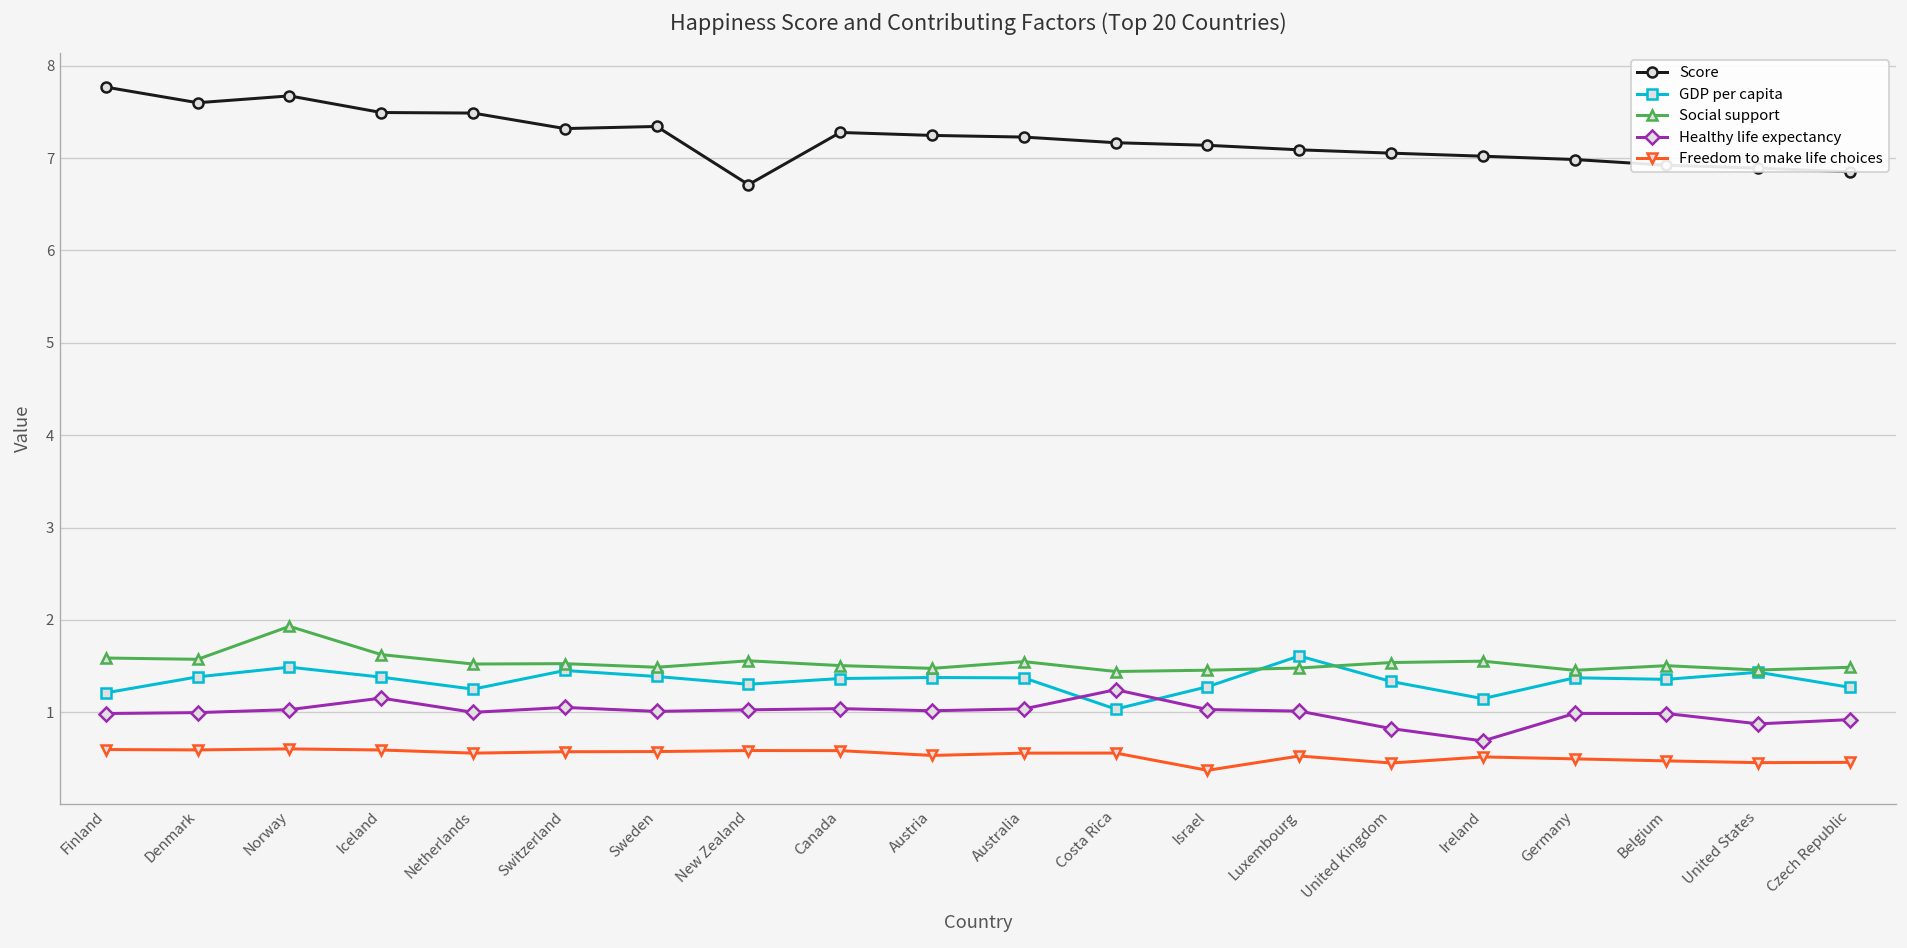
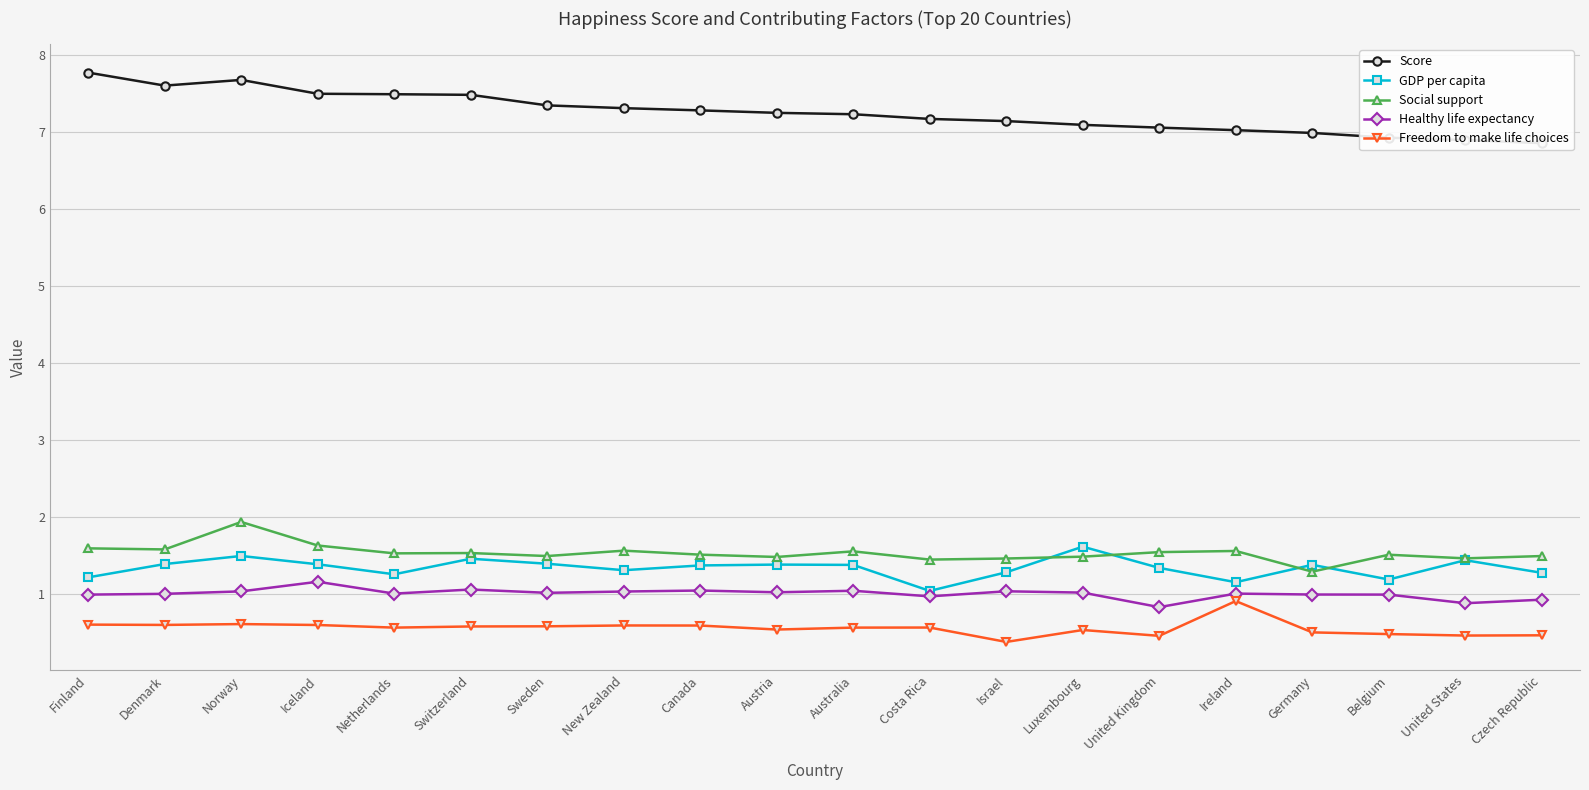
  {
    "Score": {
      "Finland": 7.8,
      "Denmark": 7.6,
      "Norway": 7.7,
      "Iceland": 7.5,
      "Netherlands": 7.5,
-     "Switzerland": 7.3,
+     "Switzerland": 7.5,
      "Sweden": 7.3,
-     "New Zealand": 6.7,
+     "New Zealand": 7.3,
      "Canada": 7.3,
      "Austria": 7.2,
      "Australia": 7.2,
      "Costa Rica": 7.2,
      "Israel": 7.1,
      "Luxembourg": 7.1,
      "United Kingdom": 7.1,
      "Ireland": 7.0,
      "Germany": 7.0
    },
    "GDP per capita": {
      "Finland": 1.2,
      "Denmark": 1.4,
      "Norway": 1.5,
      "Iceland": 1.4,
      "Netherlands": 1.3,
      "Switzerland": 1.5,
      "Sweden": 1.4,
      "New Zealand": 1.3,
      "Canada": 1.4,
      "Austria": 1.4,
      "Australia": 1.4,
      "Costa Rica": 1.0,
      "Israel": 1.3,
      "Luxembourg": 1.6,
      "United Kingdom": 1.3,
      "Ireland": 1.1,
      "Germany": 1.4,
-     "Belgium": 1.4,
+     "Belgium": 1.2,
      "Czech Republic": 1.3
    },
    "Social support": {
      "Finland": 1.6,
      "Denmark": 1.6,
      "Norway": 1.9,
      "Iceland": 1.6,
      "Netherlands": 1.5,
      "Switzerland": 1.5,
      "Sweden": 1.5,
      "New Zealand": 1.6,
      "Canada": 1.5,
      "Austria": 1.5,
      "Australia": 1.5,
      "Costa Rica": 1.4,
      "Israel": 1.5,
      "Luxembourg": 1.5,
      "United Kingdom": 1.5,
      "Ireland": 1.6,
-     "Germany": 1.5,
+     "Germany": 1.3,
      "Belgium": 1.5,
      "Czech Republic": 1.5
    },
    "Healthy life expectancy": {
      "Finland": 1.0,
      "Denmark": 1.0,
      "Norway": 1.0,
      "Iceland": 1.2,
      "Netherlands": 1.0,
      "Switzerland": 1.1,
      "Sweden": 1.0,
      "New Zealand": 1.0,
      "Canada": 1.0,
      "Austria": 1.0,
      "Australia": 1.0,
-     "Costa Rica": 1.2,
+     "Costa Rica": 1.0,
      "Israel": 1.0,
      "Luxembourg": 1.0,
      "United Kingdom": 0.8,
-     "Ireland": 0.7,
+     "Ireland": 1.0,
      "Germany": 1.0,
      "Belgium": 1.0,
      "United States": 0.9,
      "Czech Republic": 0.9
    },
    "Freedom to make life choices": {
      "Finland": 0.6,
      "Denmark": 0.6,
      "Norway": 0.6,
      "Iceland": 0.6,
      "Netherlands": 0.6,
      "Switzerland": 0.6,
      "Sweden": 0.6,
      "New Zealand": 0.6,
      "Canada": 0.6,
      "Austria": 0.5,
      "Australia": 0.6,
      "Costa Rica": 0.6,
      "Israel": 0.4,
      "Luxembourg": 0.5,
      "United Kingdom": 0.5,
-     "Ireland": 0.5,
+     "Ireland": 0.9,
      "Germany": 0.5,
      "Belgium": 0.5,
      "United States": 0.5,
      "Czech Republic": 0.5
    }
  }
